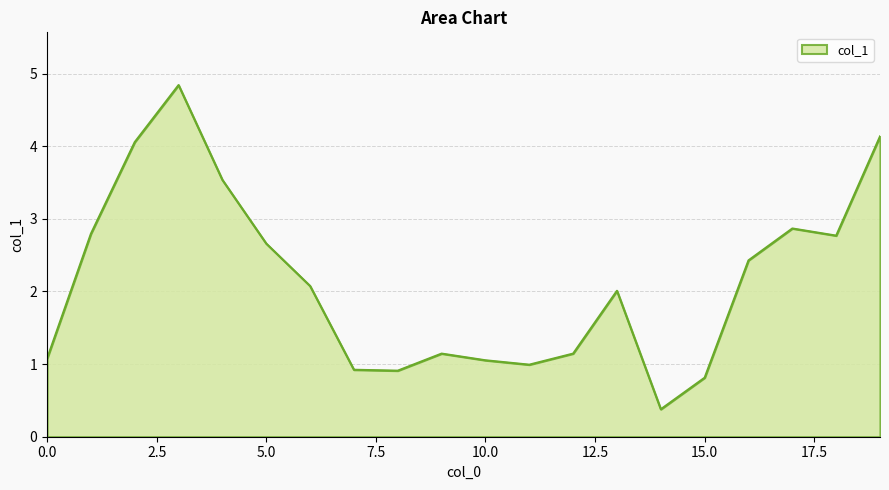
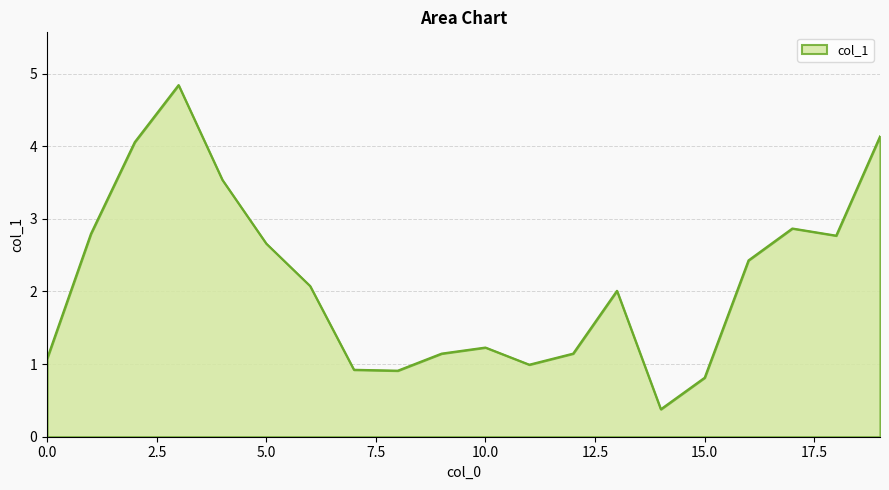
  {
    "0.0": 1.1,
    "5.0": 2.7,
-   "10.0": 1.1,
+   "10.0": 1.2,
    "15.0": 0.8
  }
